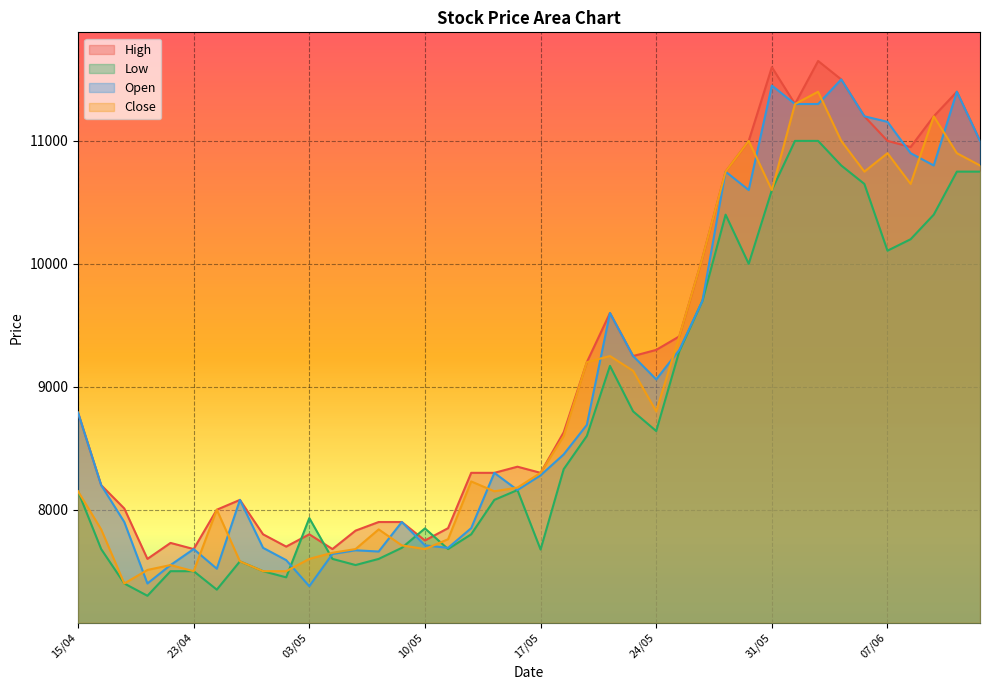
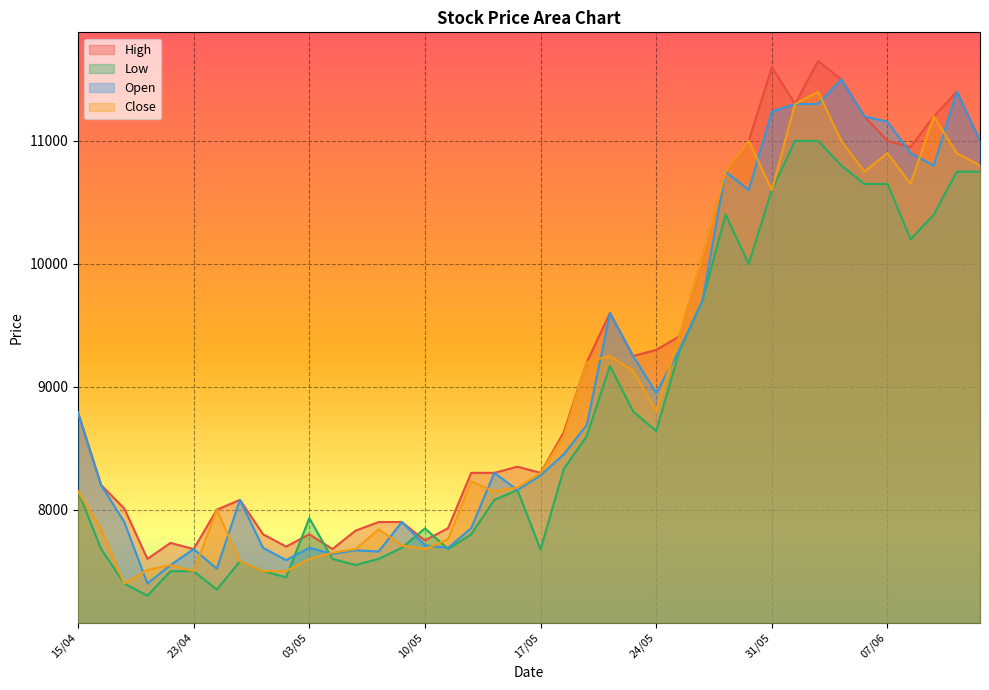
  {
    "Low": {
      "03/05": 7930,
      "10/05": 7850,
      "17/05": 7680,
      "24/05": 8640,
-     "07/06": 10110
+     "07/06": 10650
    },
    "Open": {
-     "03/05": 7380,
+     "03/05": 7690,
      "10/05": 7710,
-     "24/05": 9060,
-     "31/05": 11450,
+     "24/05": 8950,
+     "31/05": 11240,
      "07/06": 11160
    }
  }
